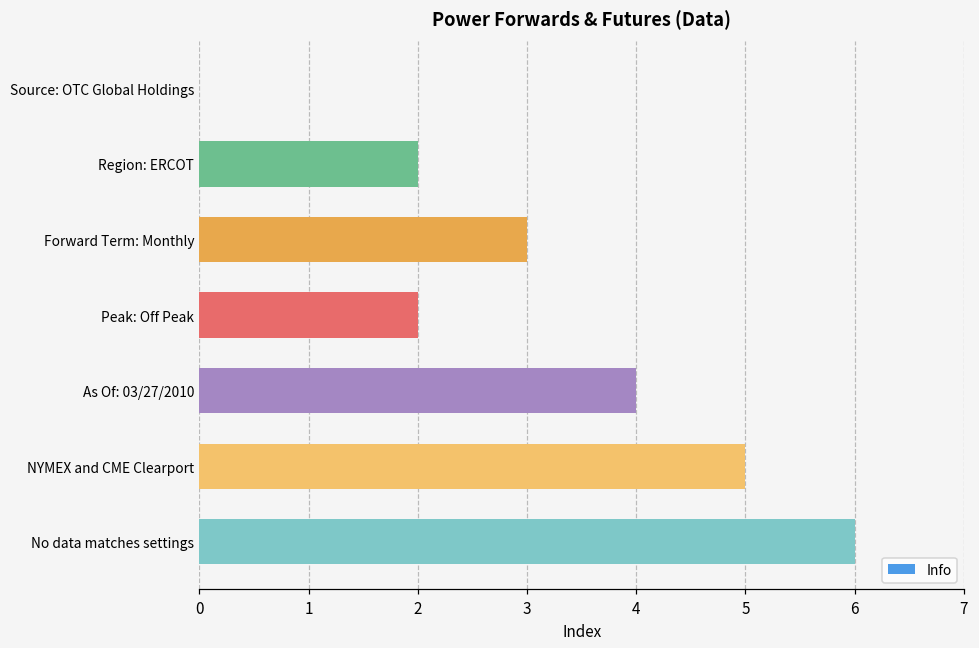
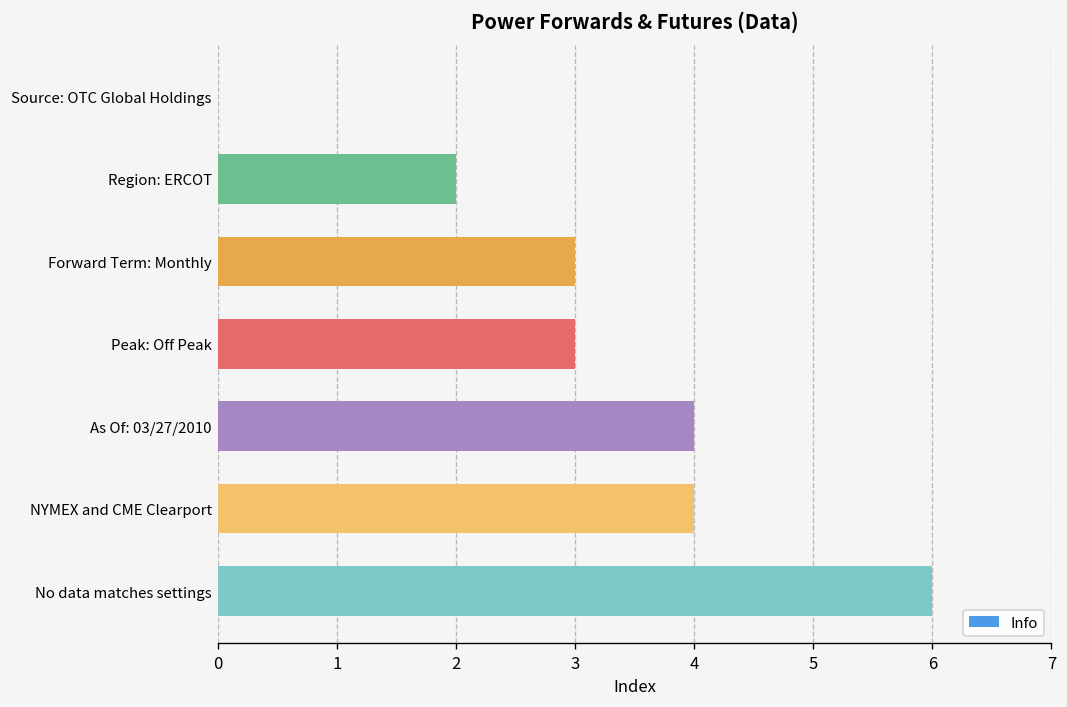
  {
    "Source: OTC Global Holdings": 0,
    "Region: ERCOT": 2,
    "Forward Term: Monthly": 3,
-   "Peak: Off Peak": 2,
+   "Peak: Off Peak": 3,
    "As Of: 03/27/2010": 4,
-   "NYMEX and CME Clearport": 5,
+   "NYMEX and CME Clearport": 4,
    "No data matches settings": 6
  }
